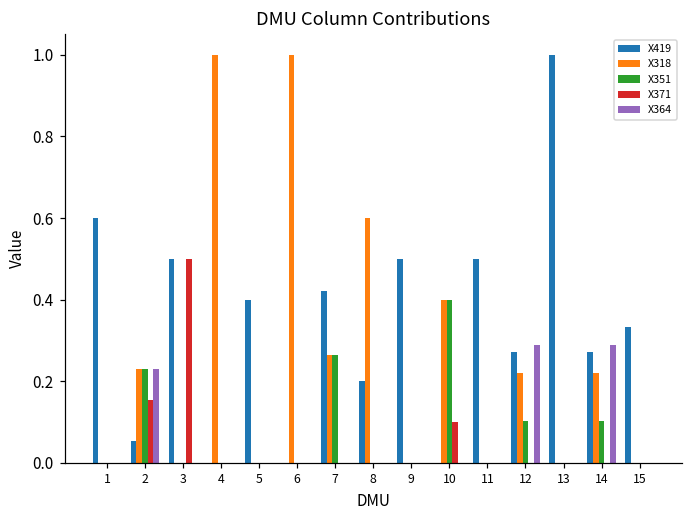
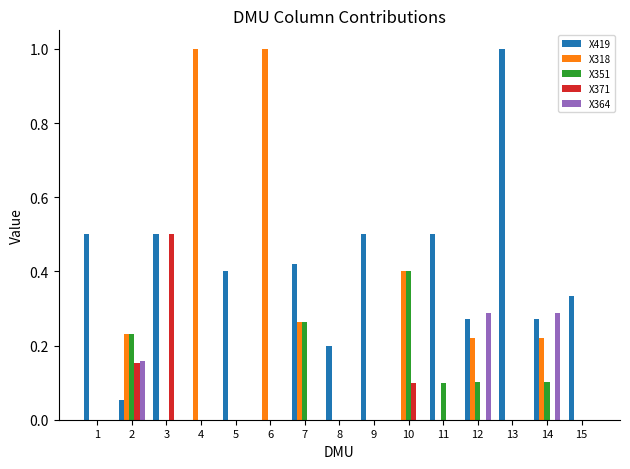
  {
    "X419": {
-     "1": 0.6,
+     "1": 0.5,
      "2": 0.05,
      "3": 0.5,
      "4": 0.0,
      "5": 0.4,
      "6": 0.0,
      "7": 0.42,
      "8": 0.2,
      "9": 0.5,
      "10": 0.0,
      "11": 0.5,
      "12": 0.27,
      "13": 1.0,
      "14": 0.27,
      "15": 0.33
    },
    "X318": {
      "1": 0.0,
      "2": 0.23,
      "3": 0.0,
      "4": 1.0,
      "5": 0.0,
      "6": 1.0,
      "7": 0.26,
-     "8": 0.6,
+     "8": 0.0,
      "9": 0.0,
      "10": 0.4,
      "11": 0.0,
      "12": 0.22,
      "13": 0.0,
      "14": 0.22,
      "15": 0.0
    },
    "X351": {
      "1": 0.0,
      "2": 0.23,
      "3": 0.0,
      "4": 0.0,
      "5": 0.0,
      "6": 0.0,
      "7": 0.26,
      "8": 0.0,
      "9": 0.0,
      "10": 0.4,
-     "11": 0.0,
+     "11": 0.1,
      "12": 0.1,
      "13": 0.0,
      "14": 0.1,
      "15": 0.0
    },
    "X371": {
      "1": 0.00,
      "2": 0.15,
      "3": 0.50,
      "4": 0.00,
      "5": 0.00,
      "6": 0.00,
      "7": 0.00,
      "8": 0.00,
      "9": 0.00,
      "10": 0.10,
      "11": 0.00,
      "12": 0.00,
      "13": 0.00,
      "14": 0.00,
      "15": 0.00
    },
    "X364": {
      "1": 0.00,
-     "2": 0.23,
+     "2": 0.16,
      "3": 0.00,
      "4": 0.00,
      "5": 0.00,
      "6": 0.00,
      "7": 0.00,
      "8": 0.00,
      "9": 0.00,
      "10": 0.00,
      "11": 0.00,
      "12": 0.29,
      "13": 0.00,
      "14": 0.29,
      "15": 0.00
    }
  }
